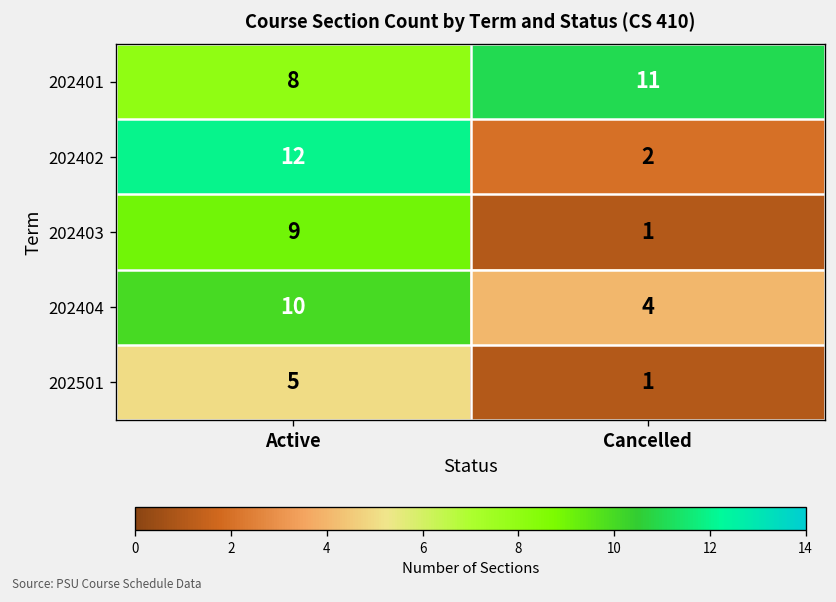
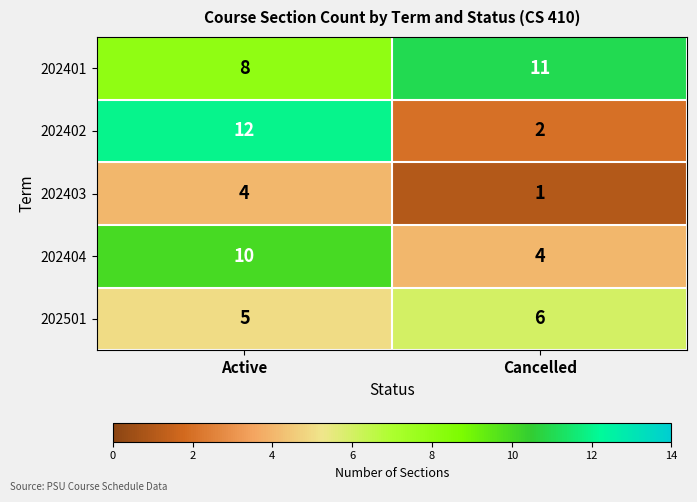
  {
    "202401": {
      "Active": 8,
      "Cancelled": 11
    },
    "202402": {
      "Active": 12,
      "Cancelled": 2
    },
    "202403": {
-     "Active": 9,
+     "Active": 4,
      "Cancelled": 1
    },
    "202404": {
      "Active": 10,
      "Cancelled": 4
    },
    "202501": {
      "Active": 5,
-     "Cancelled": 1
+     "Cancelled": 6
    }
  }
